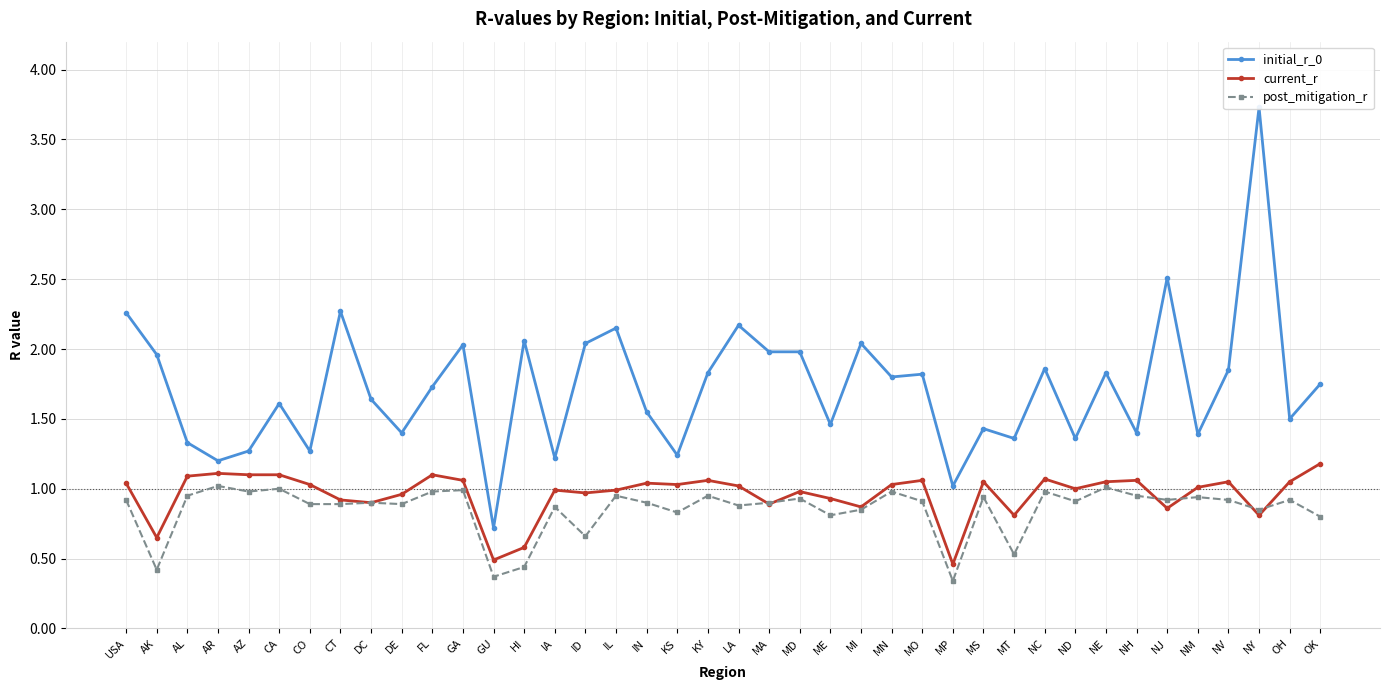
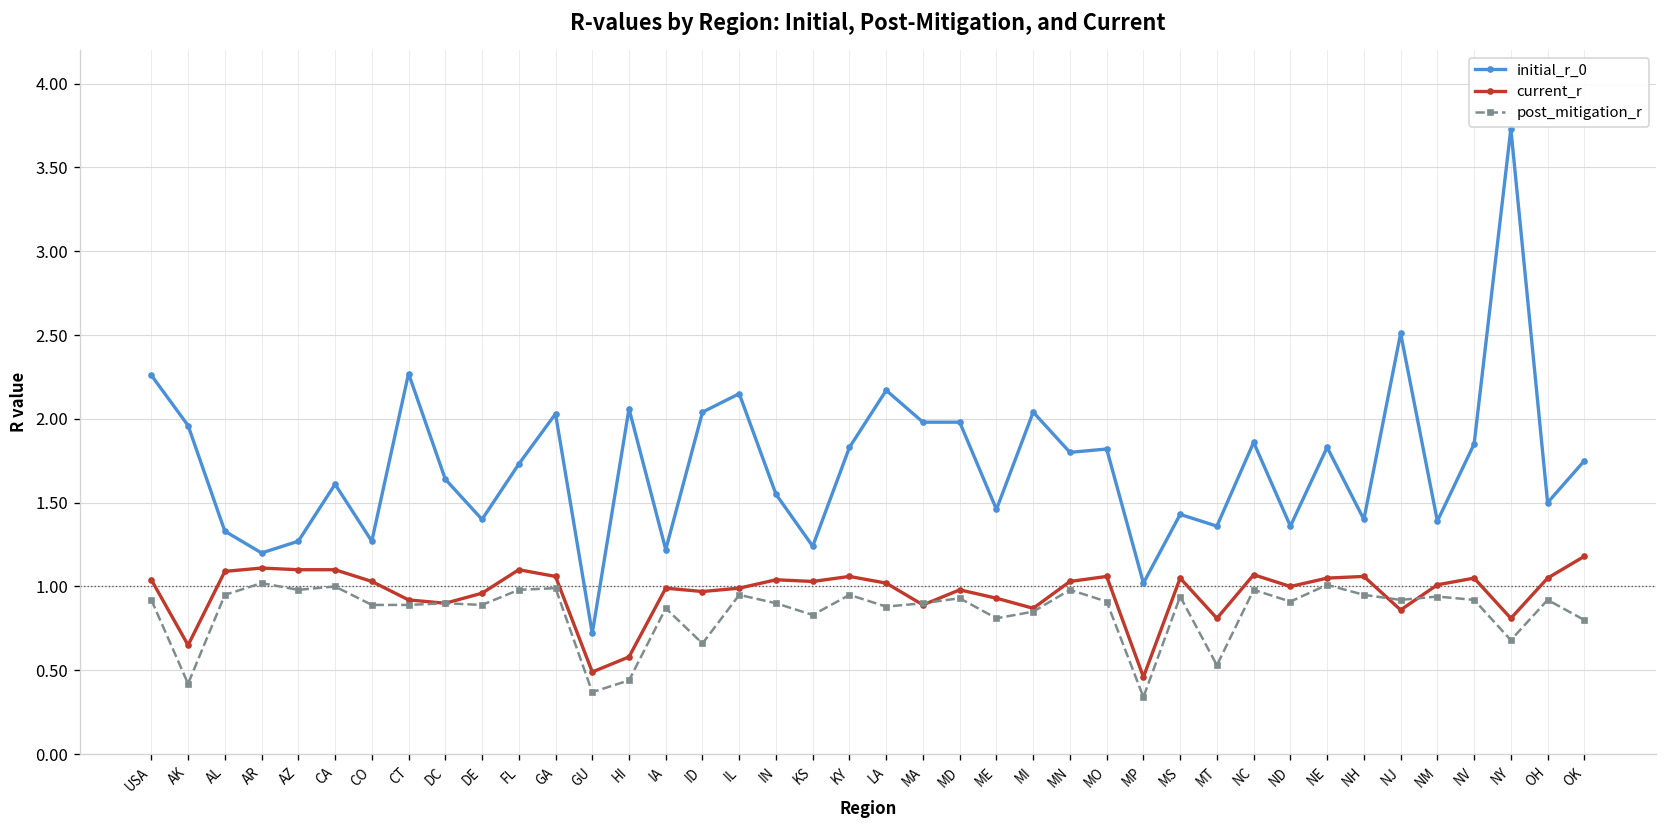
  {
    "initial_r_0": {
      "USA": 2.26,
      "AK": 1.96,
      "AL": 1.33,
      "AR": 1.20,
      "AZ": 1.27,
      "CA": 1.61,
      "CO": 1.27,
      "CT": 2.27,
      "DC": 1.64,
      "DE": 1.40,
      "FL": 1.73,
      "GA": 2.03,
      "GU": 0.72,
      "HI": 2.06,
      "IA": 1.22,
      "ID": 2.04,
      "IL": 2.15,
      "IN": 1.55,
      "KS": 1.24,
      "KY": 1.83,
      "LA": 2.17,
      "MA": 1.98,
      "MD": 1.98,
      "ME": 1.46,
      "MI": 2.04,
      "MN": 1.80,
      "MO": 1.82,
      "MP": 1.02,
      "MS": 1.43,
      "MT": 1.36,
      "NC": 1.86,
      "ND": 1.36,
      "NE": 1.83,
      "NH": 1.40,
      "NJ": 2.51,
      "NM": 1.39,
      "NV": 1.85,
      "OH": 1.50,
      "OK": 1.75
    },
    "current_r": {
      "USA": 1.04,
      "AK": 0.65,
      "AL": 1.09,
      "AR": 1.11,
      "AZ": 1.10,
      "CA": 1.10,
      "CO": 1.03,
      "CT": 0.92,
      "DE": 0.96,
      "FL": 1.10,
      "GA": 1.06,
      "GU": 0.49,
      "HI": 0.58,
      "IA": 0.99,
      "ID": 0.97,
      "IL": 0.99,
      "IN": 1.04,
      "KS": 1.03,
      "KY": 1.06,
      "LA": 1.02,
      "MD": 0.98,
      "ME": 0.93,
      "MI": 0.87,
      "MN": 1.03,
      "MO": 1.06,
      "MP": 0.46,
      "MS": 1.05,
      "MT": 0.81,
      "NC": 1.07,
      "ND": 1.00,
      "NE": 1.05,
      "NH": 1.06,
      "NJ": 0.86,
      "NM": 1.01,
      "NV": 1.05,
      "NY": 0.81,
      "OH": 1.05,
      "OK": 1.18
    },
    "post_mitigation_r": {
      "USA": 0.92,
      "AK": 0.42,
      "AL": 0.95,
      "AR": 1.02,
      "AZ": 0.98,
      "CA": 1.00,
      "CO": 0.89,
      "CT": 0.89,
      "DE": 0.89,
      "FL": 0.98,
      "GA": 0.99,
      "GU": 0.37,
      "HI": 0.44,
      "IA": 0.87,
      "ID": 0.66,
      "IL": 0.95,
      "IN": 0.90,
      "KS": 0.83,
      "KY": 0.95,
      "LA": 0.88,
      "MD": 0.93,
      "ME": 0.81,
      "MI": 0.85,
      "MN": 0.98,
      "MO": 0.91,
      "MP": 0.34,
      "MS": 0.94,
      "MT": 0.53,
      "NC": 0.98,
      "ND": 0.91,
      "NE": 1.01,
      "NH": 0.95,
      "NJ": 0.92,
      "NM": 0.94,
      "NV": 0.92,
-     "NY": 0.85,
+     "NY": 0.68,
      "OH": 0.92,
      "OK": 0.80
    }
  }
